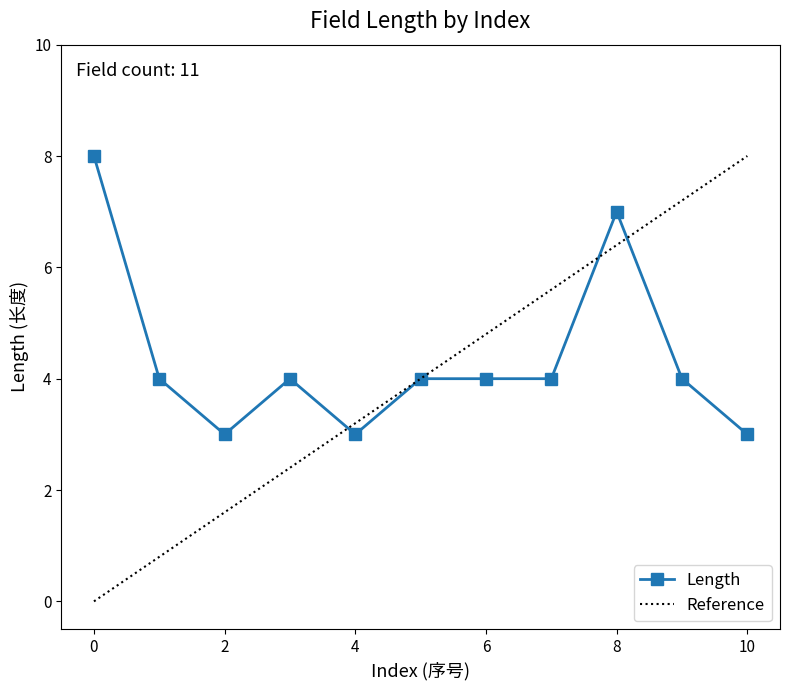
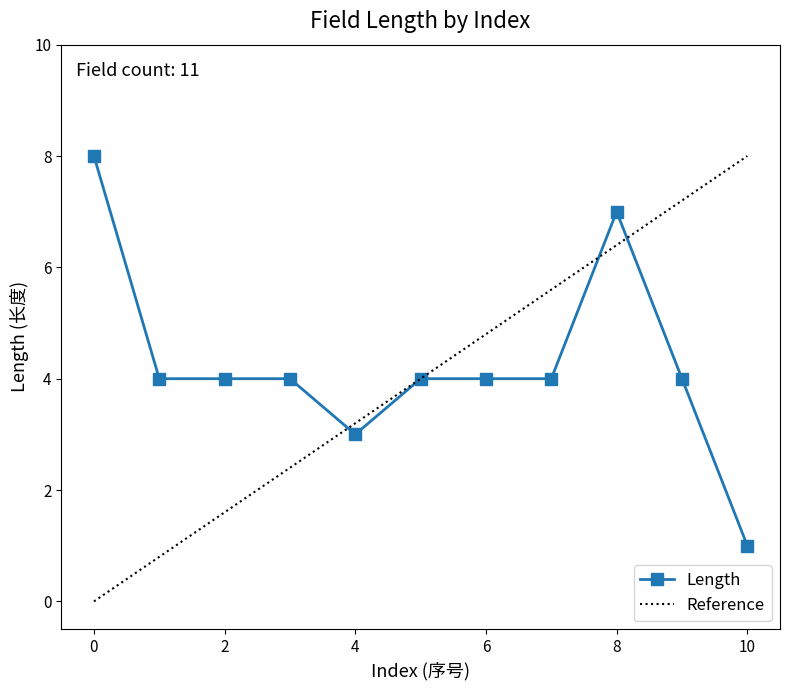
  {
    "Length": {
      "0": 8,
-     "2": 3,
+     "2": 4,
      "4": 3,
      "6": 4,
      "8": 7,
-     "10": 3
+     "10": 1
    },
    "Reference": {
      "0": 0,
      "10": 8
    }
  }
